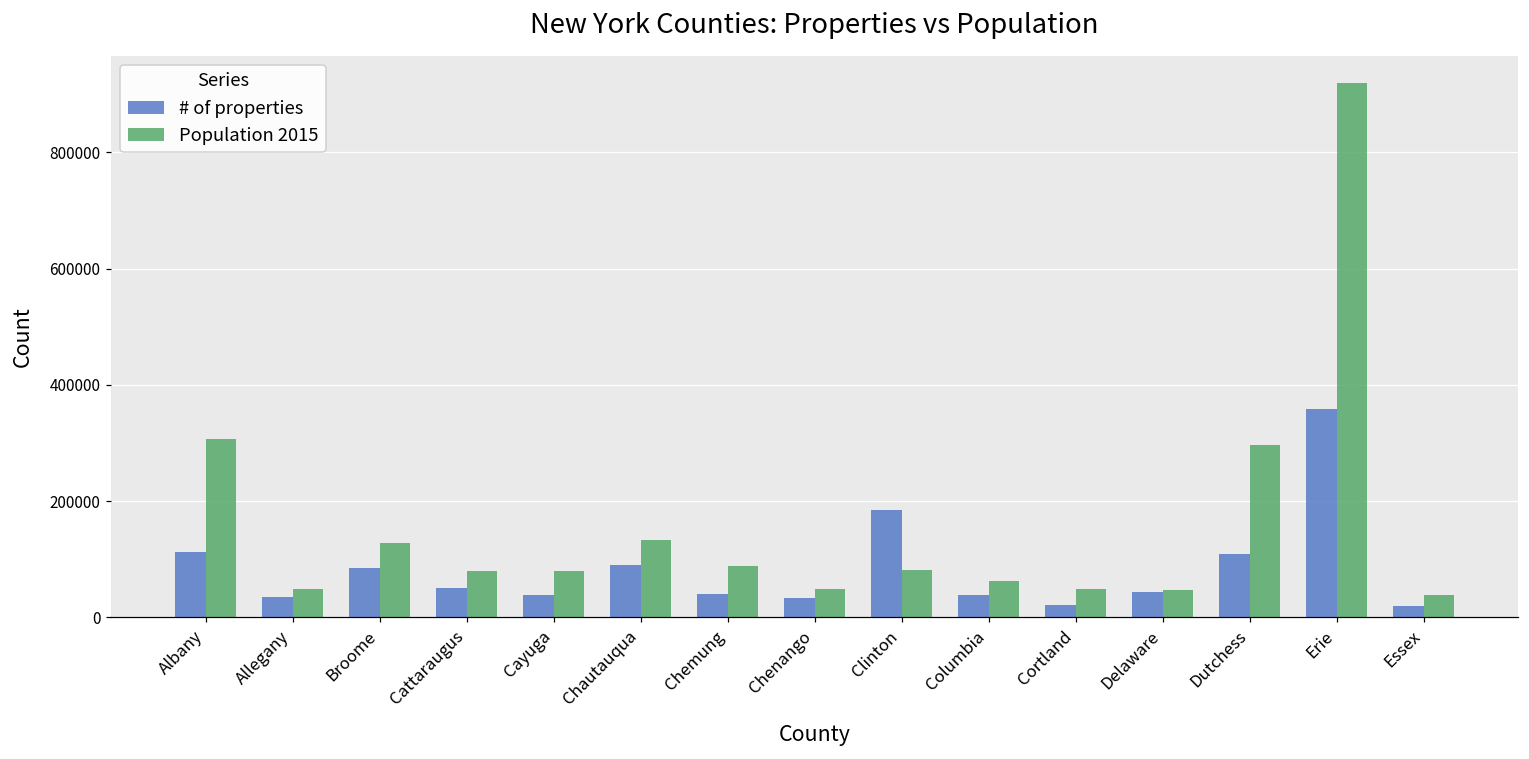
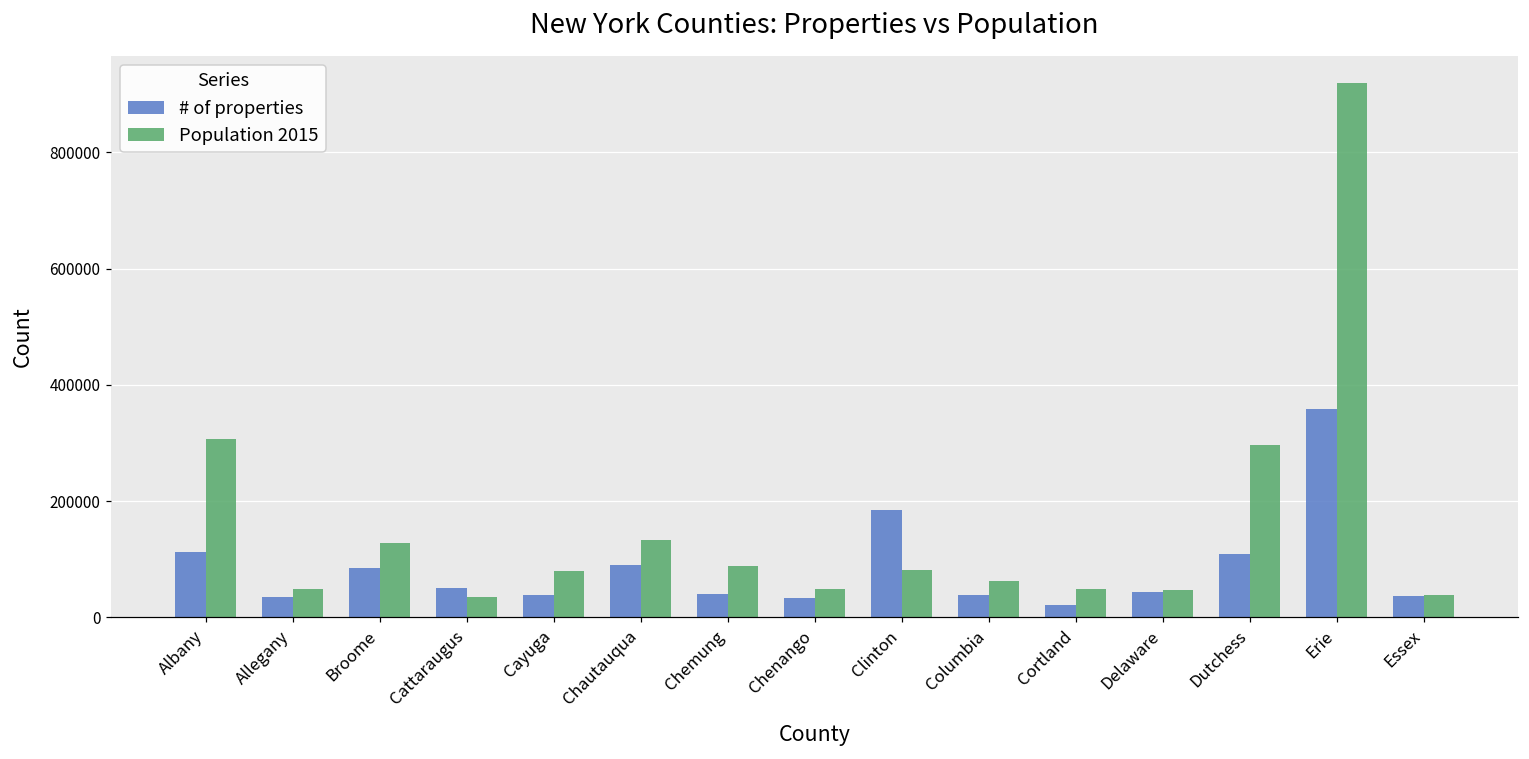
  {
    "# of properties": {
      "Albany": 110000,
      "Allegany": 30000,
      "Broome": 90000,
      "Cattaraugus": 50000,
      "Cayuga": 40000,
      "Chautauqua": 90000,
      "Chemung": 40000,
      "Chenango": 30000,
      "Clinton": 190000,
      "Columbia": 40000,
      "Cortland": 20000,
      "Delaware": 40000,
      "Dutchess": 110000,
      "Erie": 360000,
-     "Essex": 20000
+     "Essex": 40000
    },
    "Population 2015": {
      "Albany": 310000,
      "Allegany": 50000,
      "Broome": 130000,
-     "Cattaraugus": 80000,
+     "Cattaraugus": 30000,
      "Cayuga": 80000,
      "Chautauqua": 130000,
      "Chemung": 90000,
      "Chenango": 50000,
      "Clinton": 80000,
      "Columbia": 60000,
      "Cortland": 50000,
      "Delaware": 50000,
      "Dutchess": 300000,
      "Erie": 920000,
      "Essex": 40000
    }
  }
